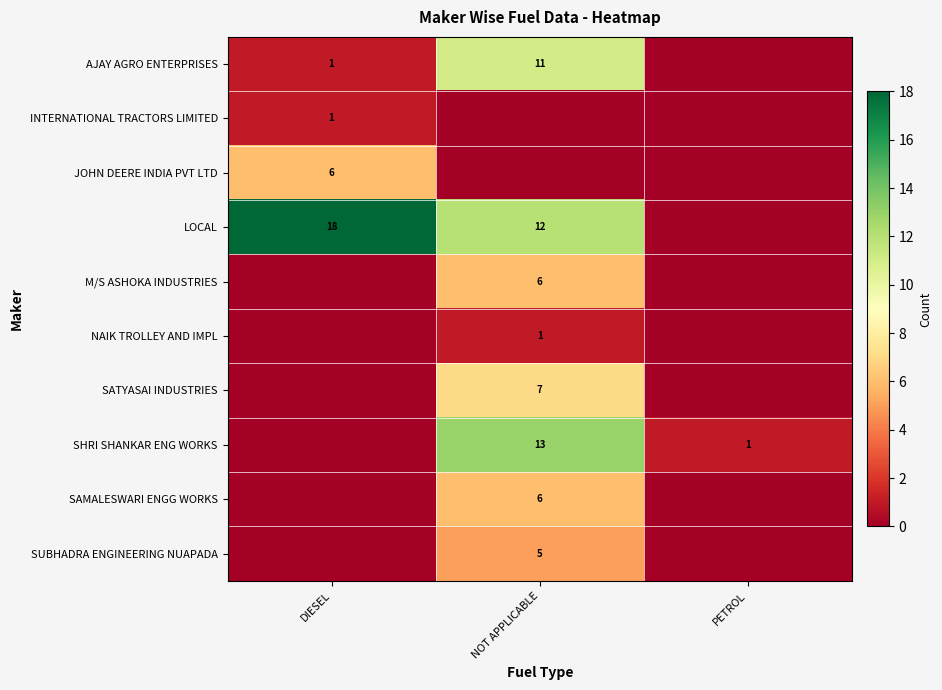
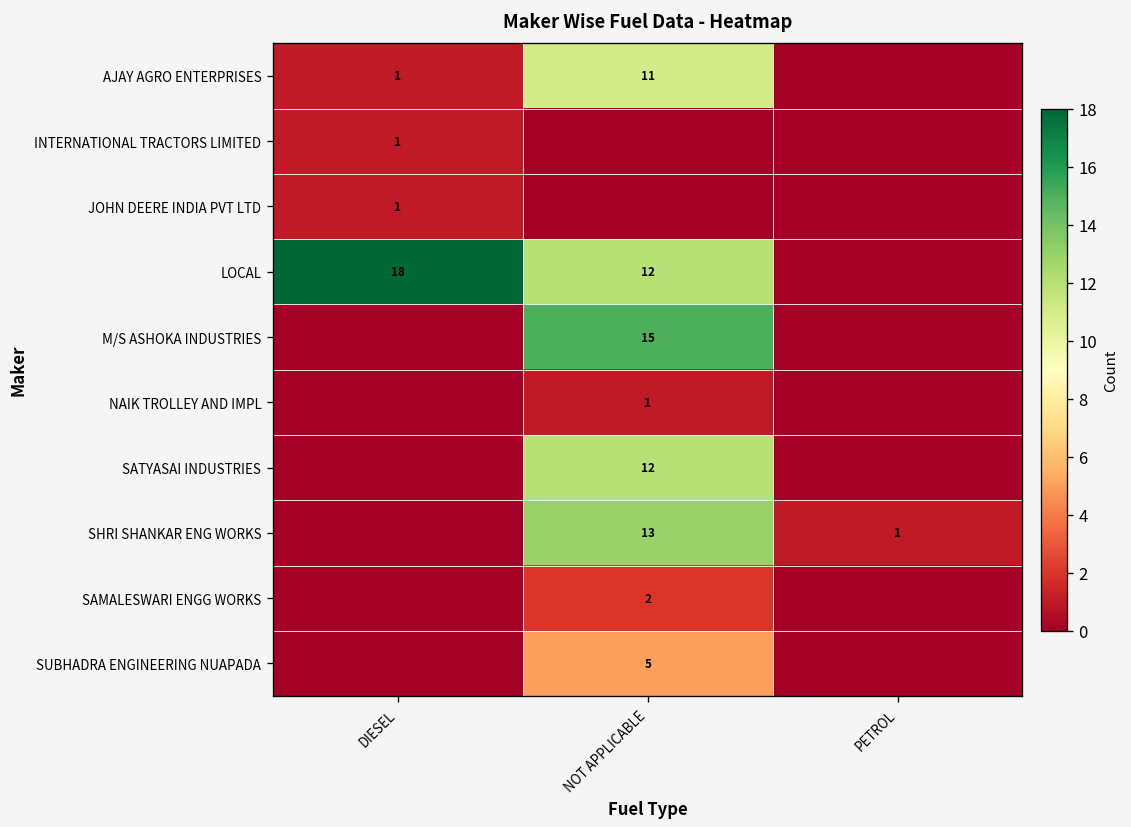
  {
    "AJAY AGRO ENTERPRISES": {
      "DIESEL": 1,
      "NOT APPLICABLE": 11
    },
    "INTERNATIONAL TRACTORS LIMITED": {
      "DIESEL": 1
    },
    "JOHN DEERE INDIA PVT LTD": {
-     "DIESEL": 6
+     "DIESEL": 1
    },
    "LOCAL": {
      "DIESEL": 18,
      "NOT APPLICABLE": 12
    },
    "M/S ASHOKA INDUSTRIES": {
-     "NOT APPLICABLE": 6
+     "NOT APPLICABLE": 15
    },
    "NAIK TROLLEY AND IMPL": {
      "NOT APPLICABLE": 1
    },
    "SATYASAI INDUSTRIES": {
-     "NOT APPLICABLE": 7
+     "NOT APPLICABLE": 12
    },
    "SHRI SHANKAR ENG WORKS": {
      "NOT APPLICABLE": 13,
      "PETROL": 1
    },
    "SAMALESWARI ENGG WORKS": {
-     "NOT APPLICABLE": 6
+     "NOT APPLICABLE": 2
    },
    "SUBHADRA ENGINEERING NUAPADA": {
      "NOT APPLICABLE": 5
    }
  }
